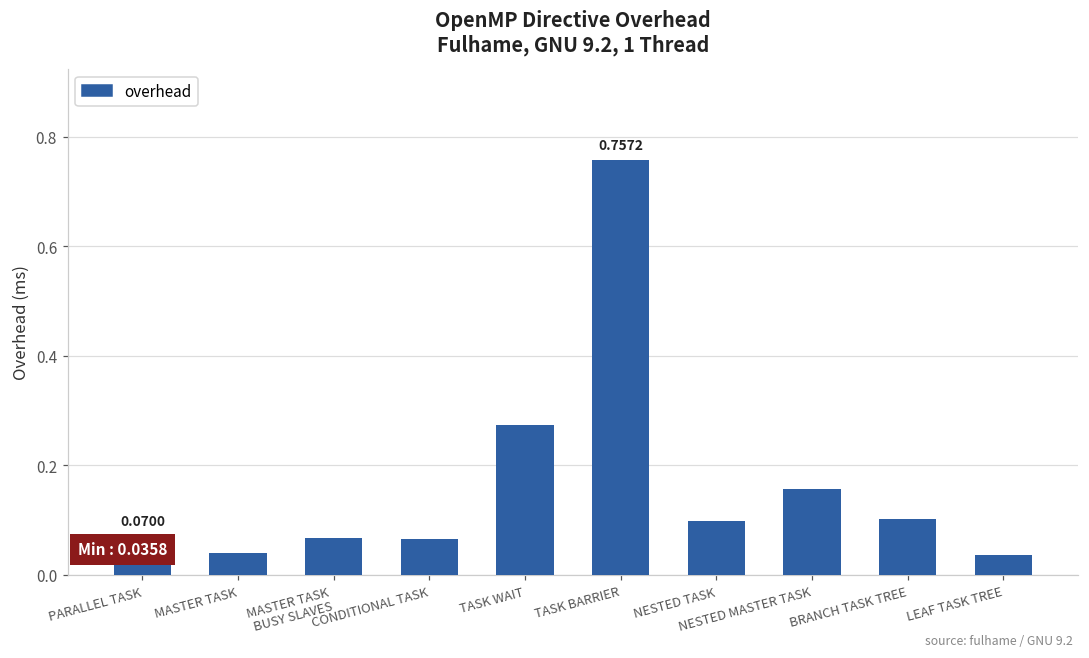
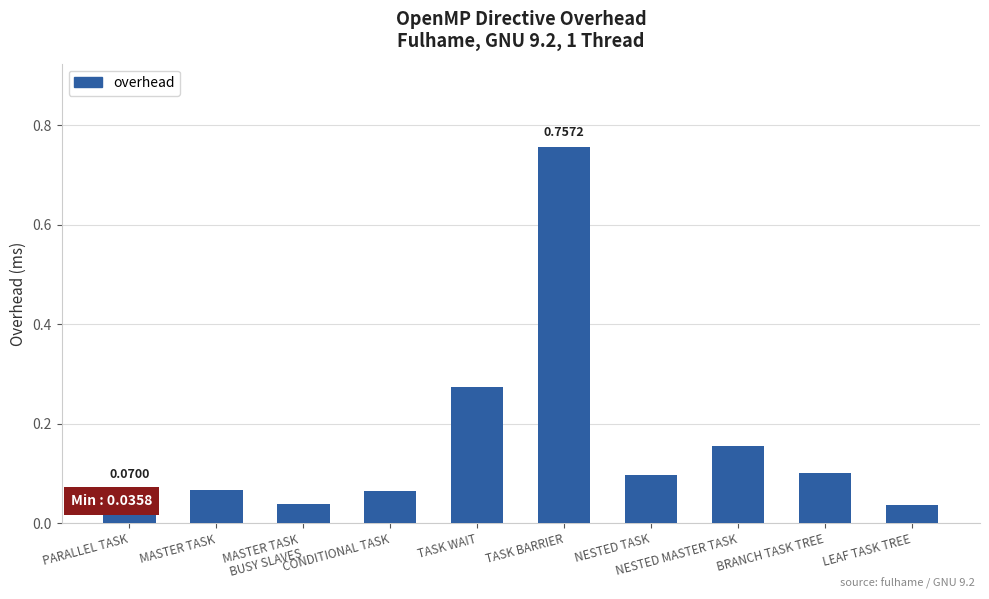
  {
-   "MASTER TASK": 0.04,
-   "MASTER TASK BUSY SLAVES": 0.07,
+   "MASTER TASK": 0.07,
+   "MASTER TASK BUSY SLAVES": 0.04,
    "CONDITIONAL TASK": 0.06,
    "TASK WAIT": 0.27,
    "NESTED TASK": 0.10,
    "NESTED MASTER TASK": 0.16,
    "BRANCH TASK TREE": 0.10,
    "LEAF TASK TREE": 0.04
  }
